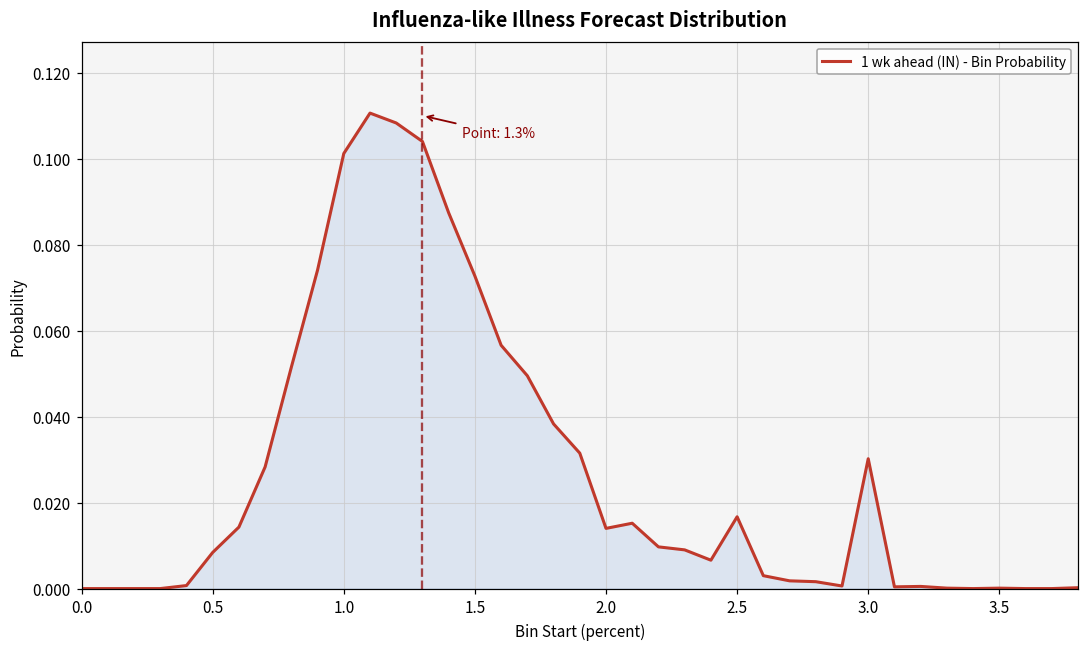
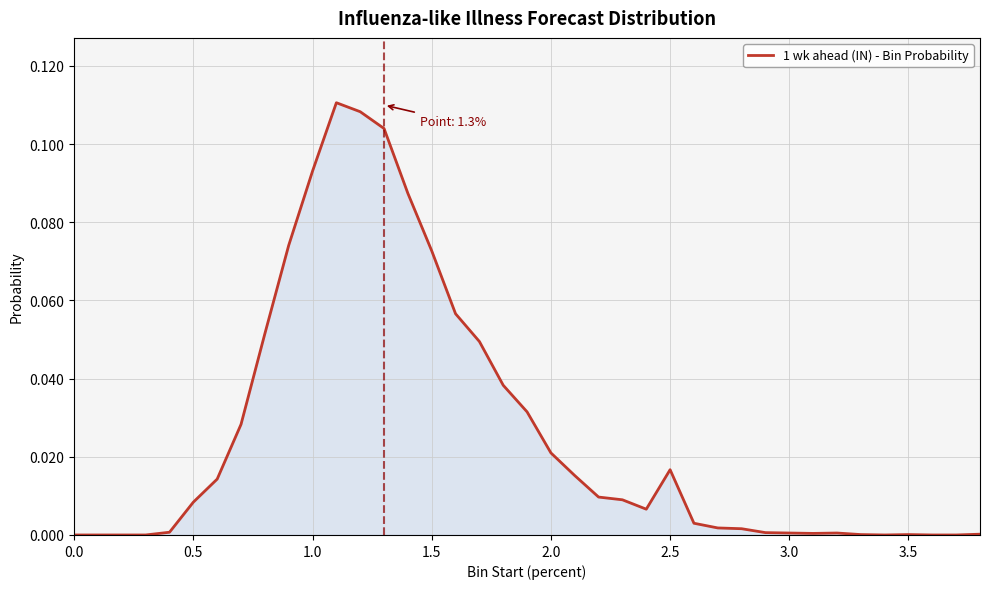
  {
    "0.0": 0.000,
    "0.5": 0.008,
-   "1.0": 0.101,
+   "1.0": 0.093,
    "1.5": 0.073,
-   "2.0": 0.014,
+   "2.0": 0.021,
    "2.5": 0.017,
-   "3.0": 0.030,
+   "3.0": 0.001,
    "3.5": 0.000
  }
